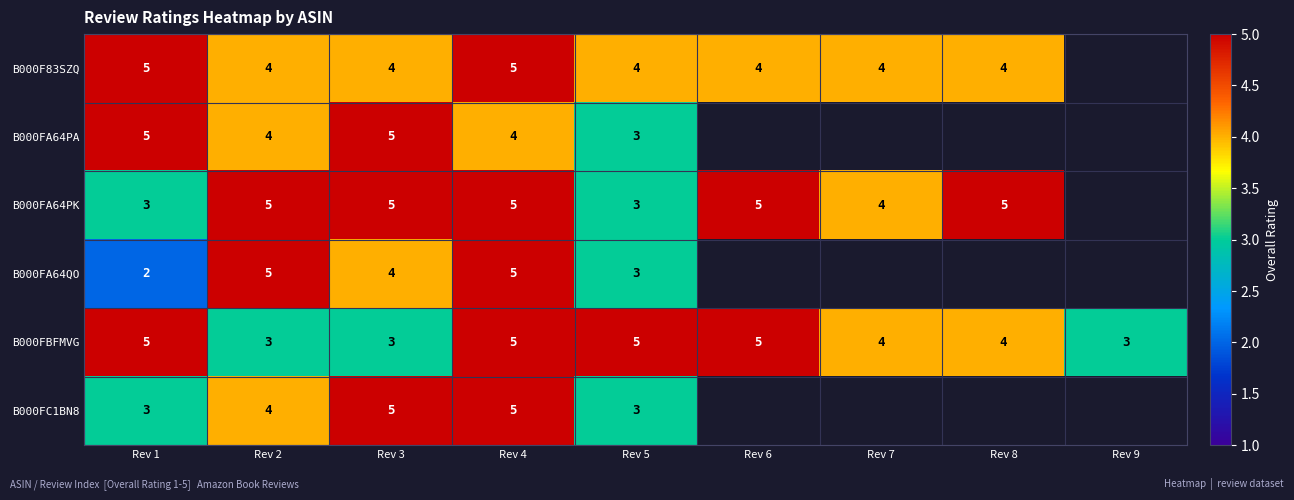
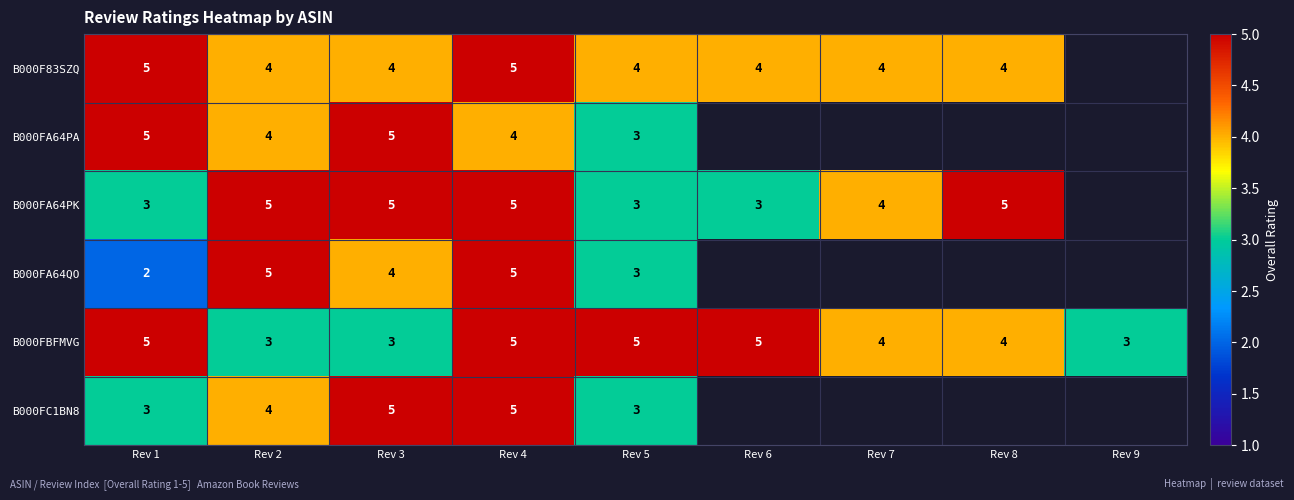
  {
    "B000F83SZQ": {
      "Rev 1": 5,
      "Rev 2": 4,
      "Rev 3": 4,
      "Rev 4": 5,
      "Rev 5": 4,
      "Rev 6": 4,
      "Rev 7": 4,
      "Rev 8": 4
    },
    "B000FA64PA": {
      "Rev 1": 5,
      "Rev 2": 4,
      "Rev 3": 5,
      "Rev 4": 4,
      "Rev 5": 3
    },
    "B000FA64PK": {
      "Rev 1": 3,
      "Rev 2": 5,
      "Rev 3": 5,
      "Rev 4": 5,
      "Rev 5": 3,
-     "Rev 6": 5,
+     "Rev 6": 3,
      "Rev 7": 4,
      "Rev 8": 5
    },
    "B000FA64QO": {
      "Rev 1": 2,
      "Rev 2": 5,
      "Rev 3": 4,
      "Rev 4": 5,
      "Rev 5": 3
    },
    "B000FBFMVG": {
      "Rev 1": 5,
      "Rev 2": 3,
      "Rev 3": 3,
      "Rev 4": 5,
      "Rev 5": 5,
      "Rev 6": 5,
      "Rev 7": 4,
      "Rev 8": 4,
      "Rev 9": 3
    },
    "B000FC1BN8": {
      "Rev 1": 3,
      "Rev 2": 4,
      "Rev 3": 5,
      "Rev 4": 5,
      "Rev 5": 3
    }
  }
